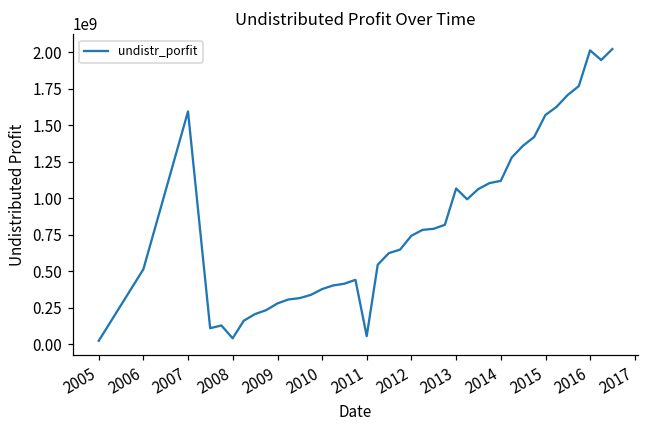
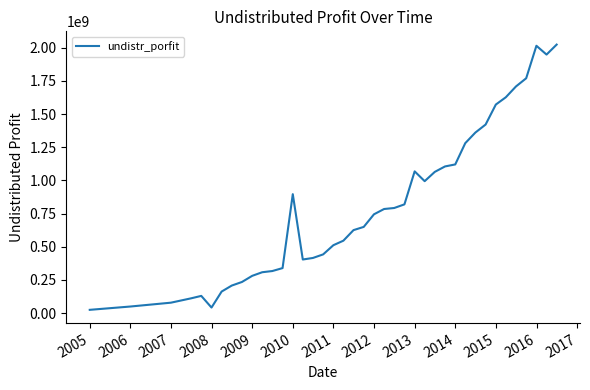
  {
    "2005": 30000000,
-   "2006": 520000000,
-   "2007": 1600000000,
+   "2006": 50000000,
+   "2007": 80000000,
    "2008": 40000000,
    "2009": 280000000,
-   "2010": 380000000,
-   "2011": 60000000,
+   "2010": 900000000,
+   "2011": 510000000,
    "2012": 740000000,
    "2013": 1070000000,
    "2014": 1120000000,
    "2015": 1570000000,
    "2016": 2010000000
  }
